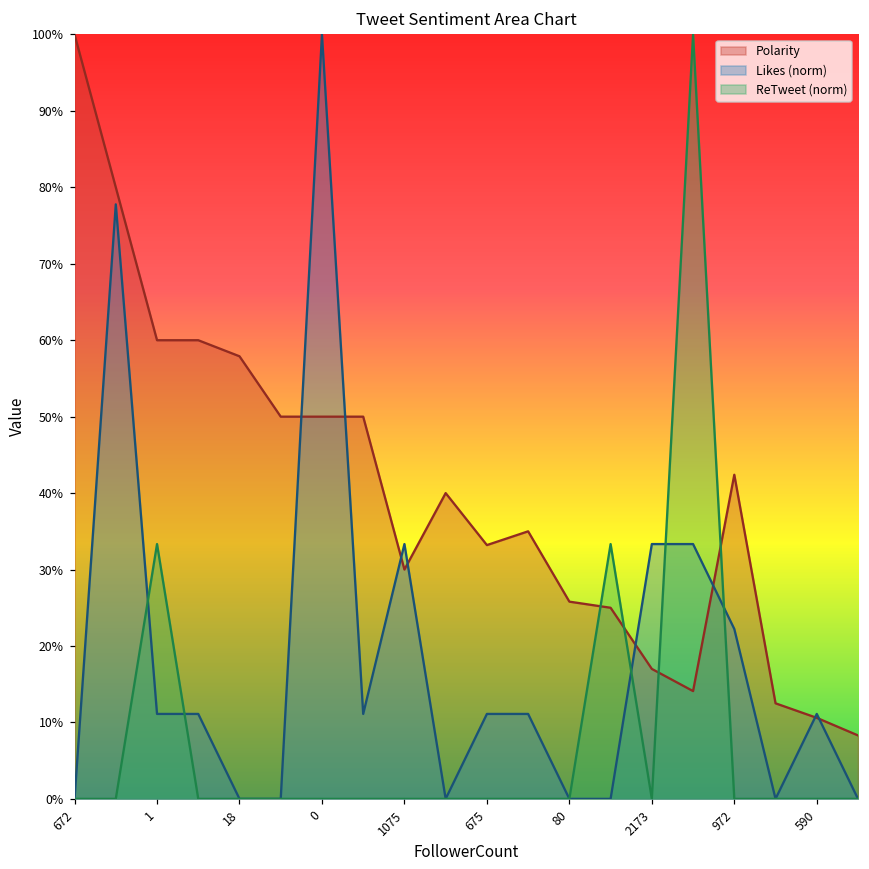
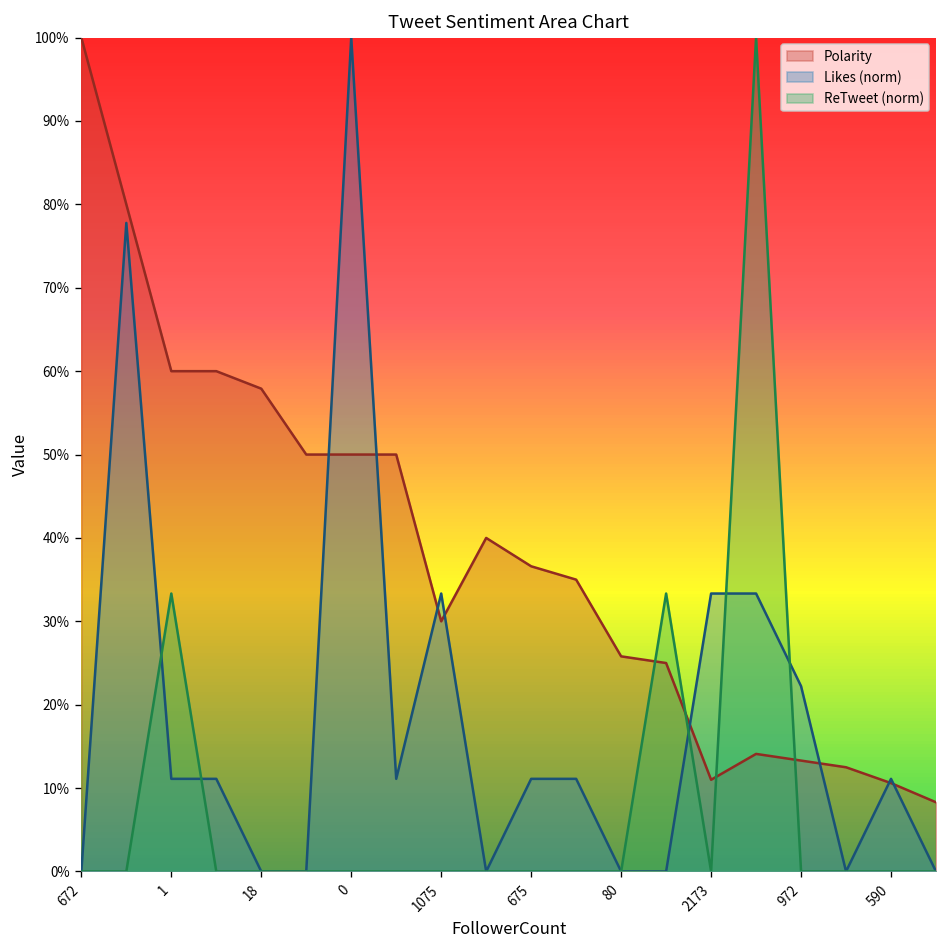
  {
    "Polarity": {
      "672": "100%",
      "18": "58%",
      "0": "50%",
      "1075": "30%",
-     "675": "33%",
+     "675": "37%",
      "80": "26%",
-     "2173": "17%",
-     "972": "42%",
+     "2173": "11%",
+     "972": "13%",
      "590": "11%"
    }
  }
